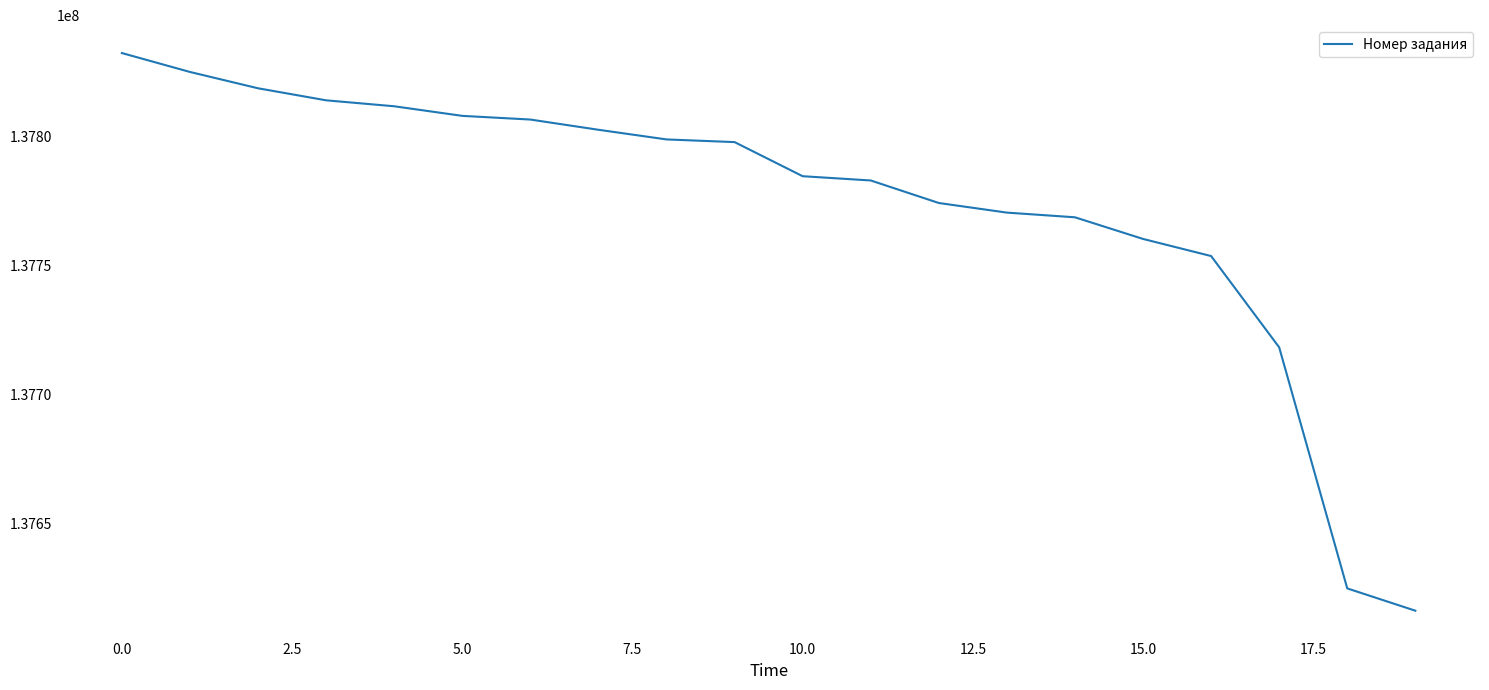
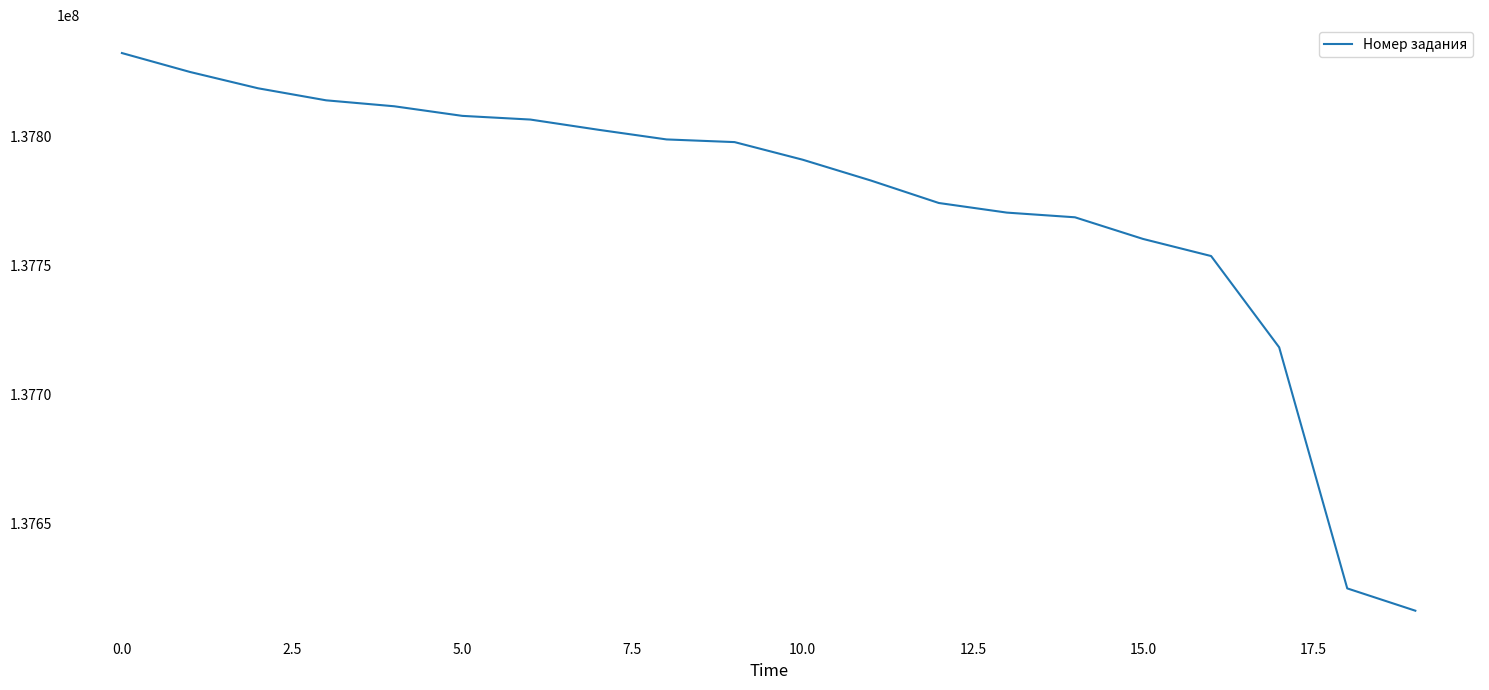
  {
    "0.0": 137832000,
    "5.0": 137808000,
-   "10.0": 137785000,
+   "10.0": 137791000,
    "15.0": 137760000
  }
